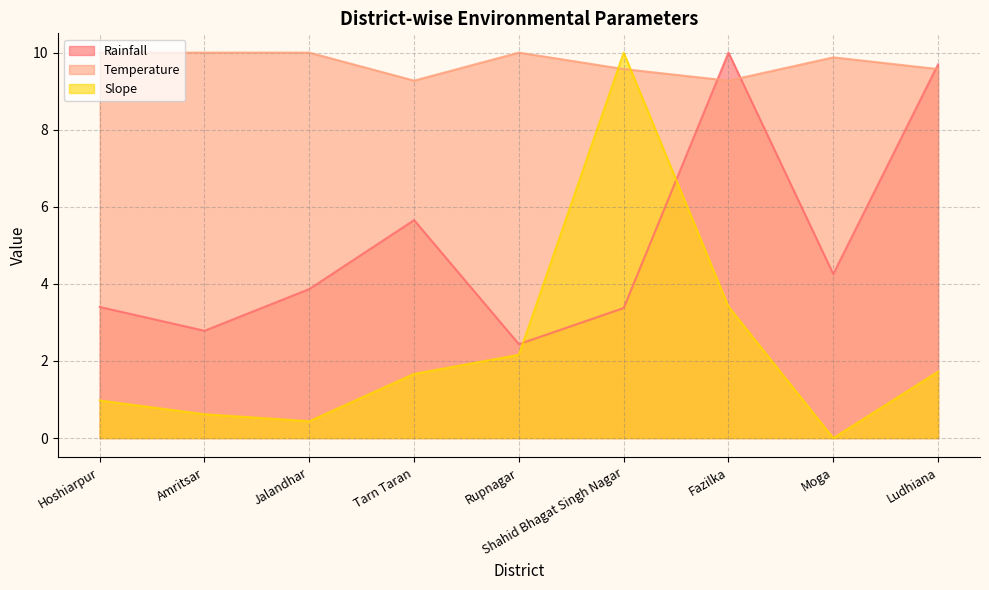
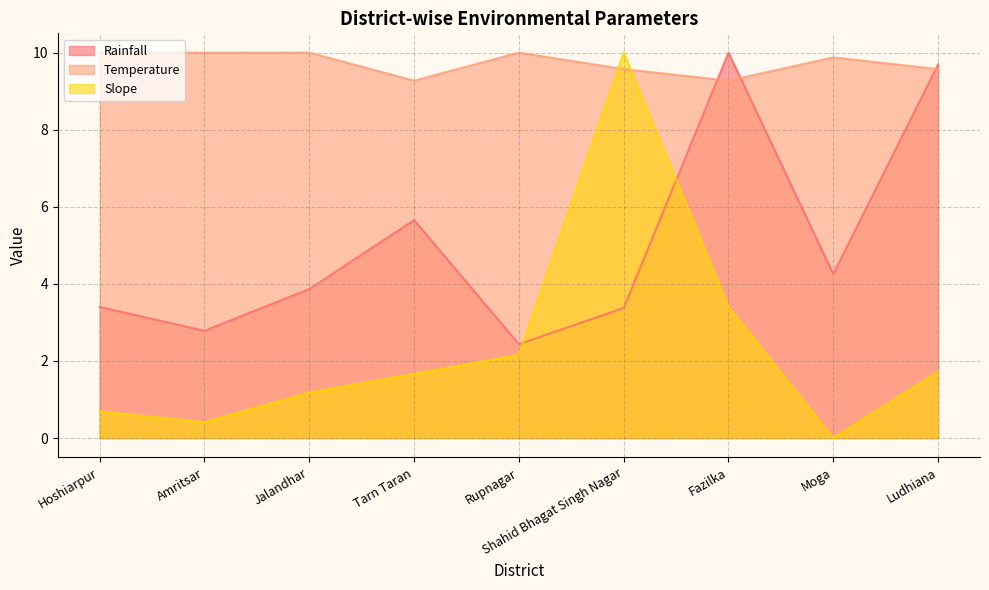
  {
    "Slope": {
-     "Hoshiarpur": 1.0,
-     "Amritsar": 0.6,
-     "Jalandhar": 0.4,
+     "Hoshiarpur": 0.7,
+     "Amritsar": 0.4,
+     "Jalandhar": 1.2,
      "Tarn Taran": 1.7,
      "Rupnagar": 2.2,
      "Shahid Bhagat Singh Nagar": 10.0,
      "Fazilka": 3.4,
      "Moga": 0.0,
      "Ludhiana": 1.7
    }
  }
